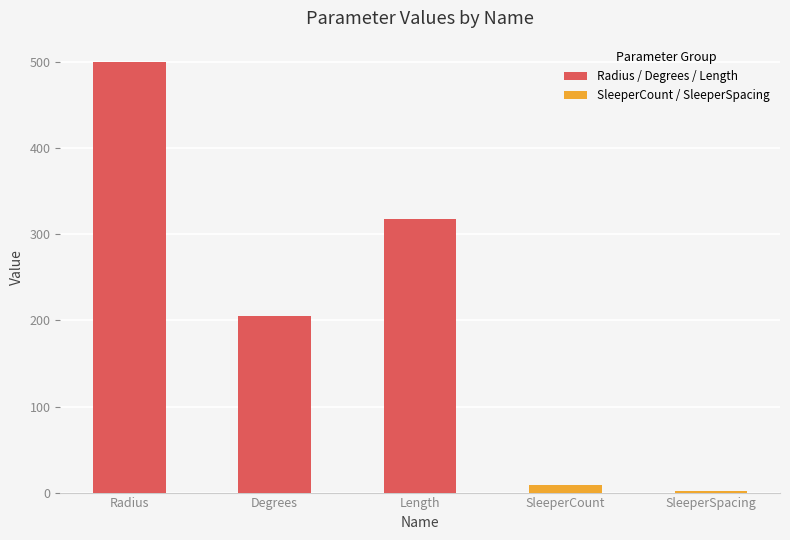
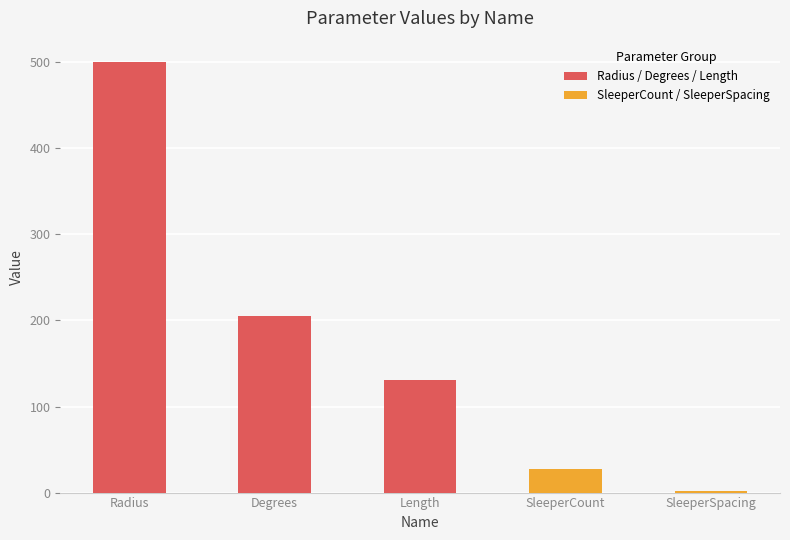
  {
    "Radius": 500,
    "Degrees": 200,
-   "Length": 320,
-   "SleeperCount": 10
+   "Length": 130,
+   "SleeperCount": 30
  }
